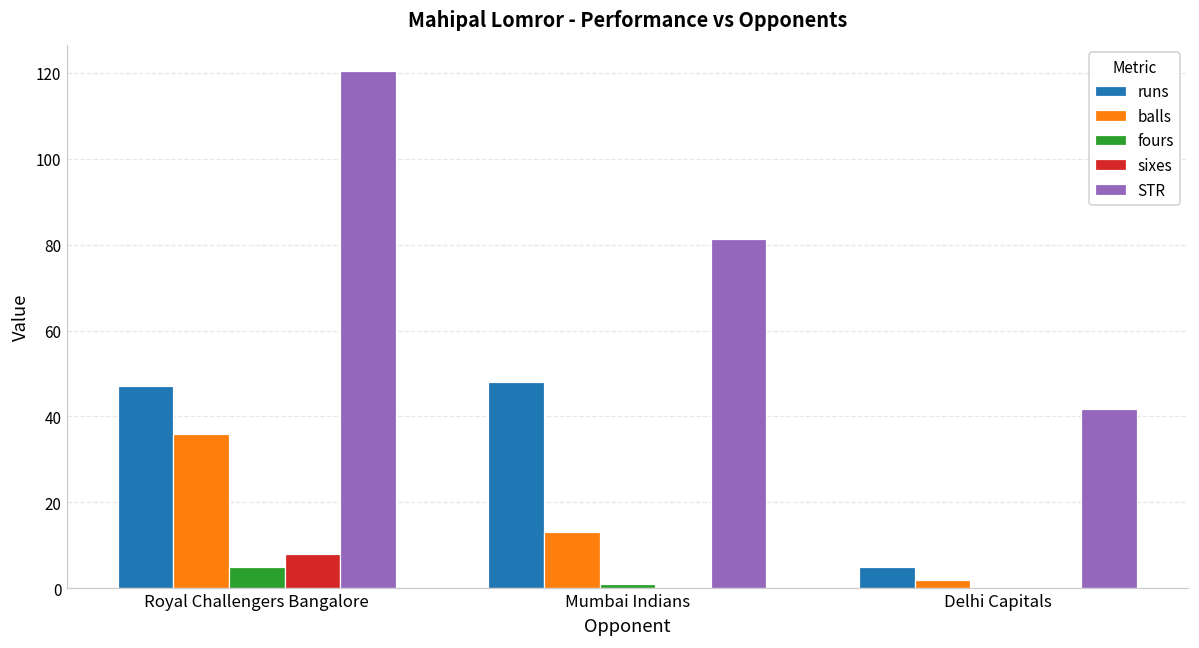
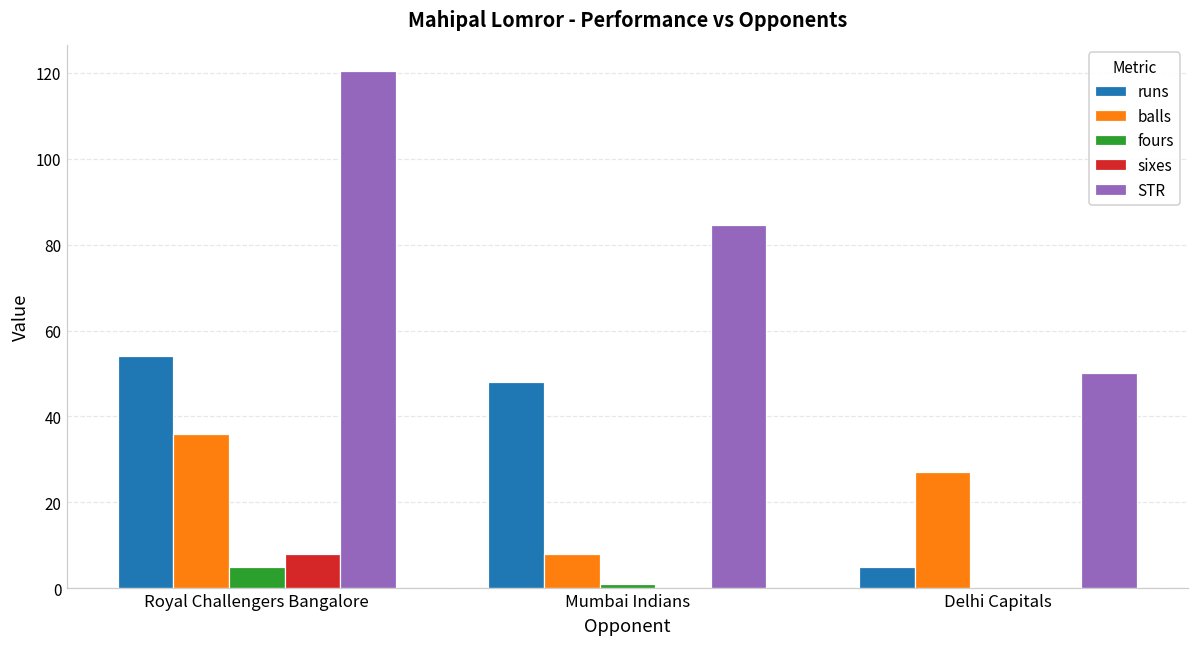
  {
    "runs": {
-     "Royal Challengers Bangalore": 47,
+     "Royal Challengers Bangalore": 54,
      "Mumbai Indians": 48,
      "Delhi Capitals": 5
    },
    "balls": {
      "Royal Challengers Bangalore": 36,
-     "Mumbai Indians": 13,
-     "Delhi Capitals": 2
+     "Mumbai Indians": 8,
+     "Delhi Capitals": 27
    },
    "fours": {
      "Royal Challengers Bangalore": 5,
      "Mumbai Indians": 1,
      "Delhi Capitals": 0
    },
    "sixes": {
      "Royal Challengers Bangalore": 8,
      "Mumbai Indians": 0,
      "Delhi Capitals": 0
    },
    "STR": {
      "Royal Challengers Bangalore": 121,
-     "Mumbai Indians": 81,
-     "Delhi Capitals": 42
+     "Mumbai Indians": 85,
+     "Delhi Capitals": 50
    }
  }
